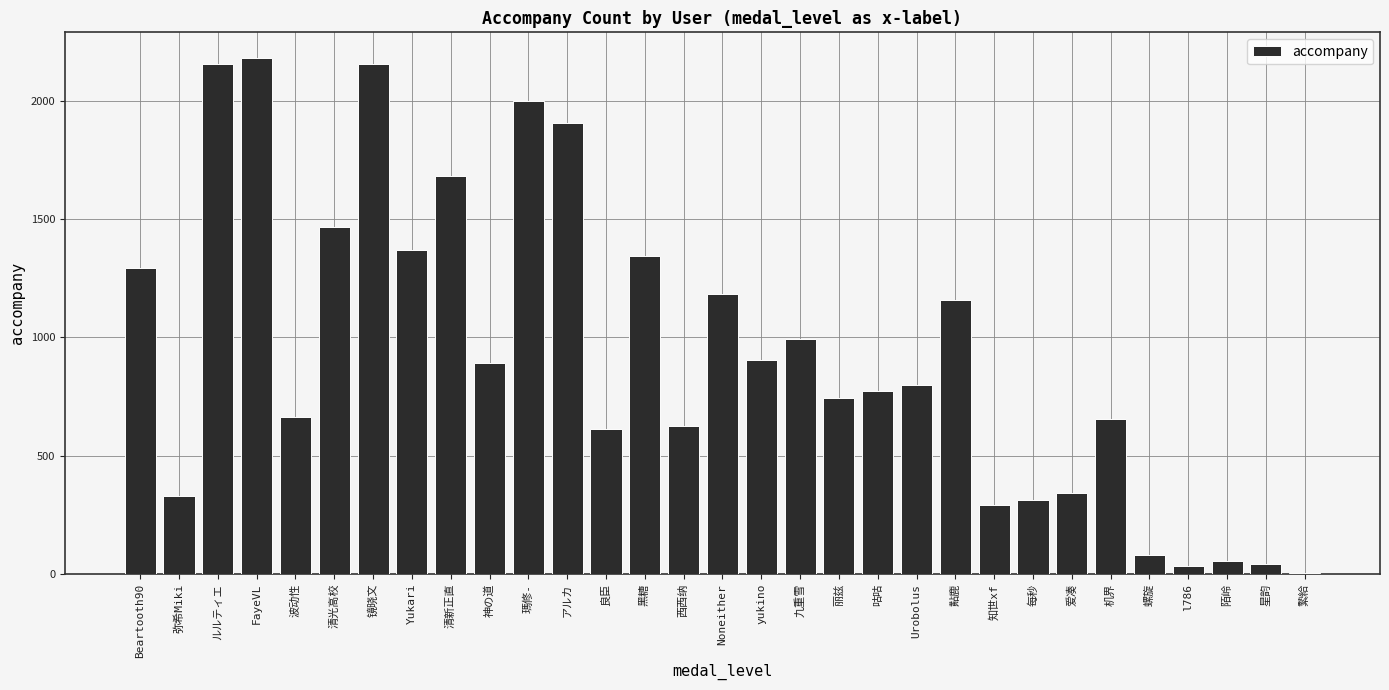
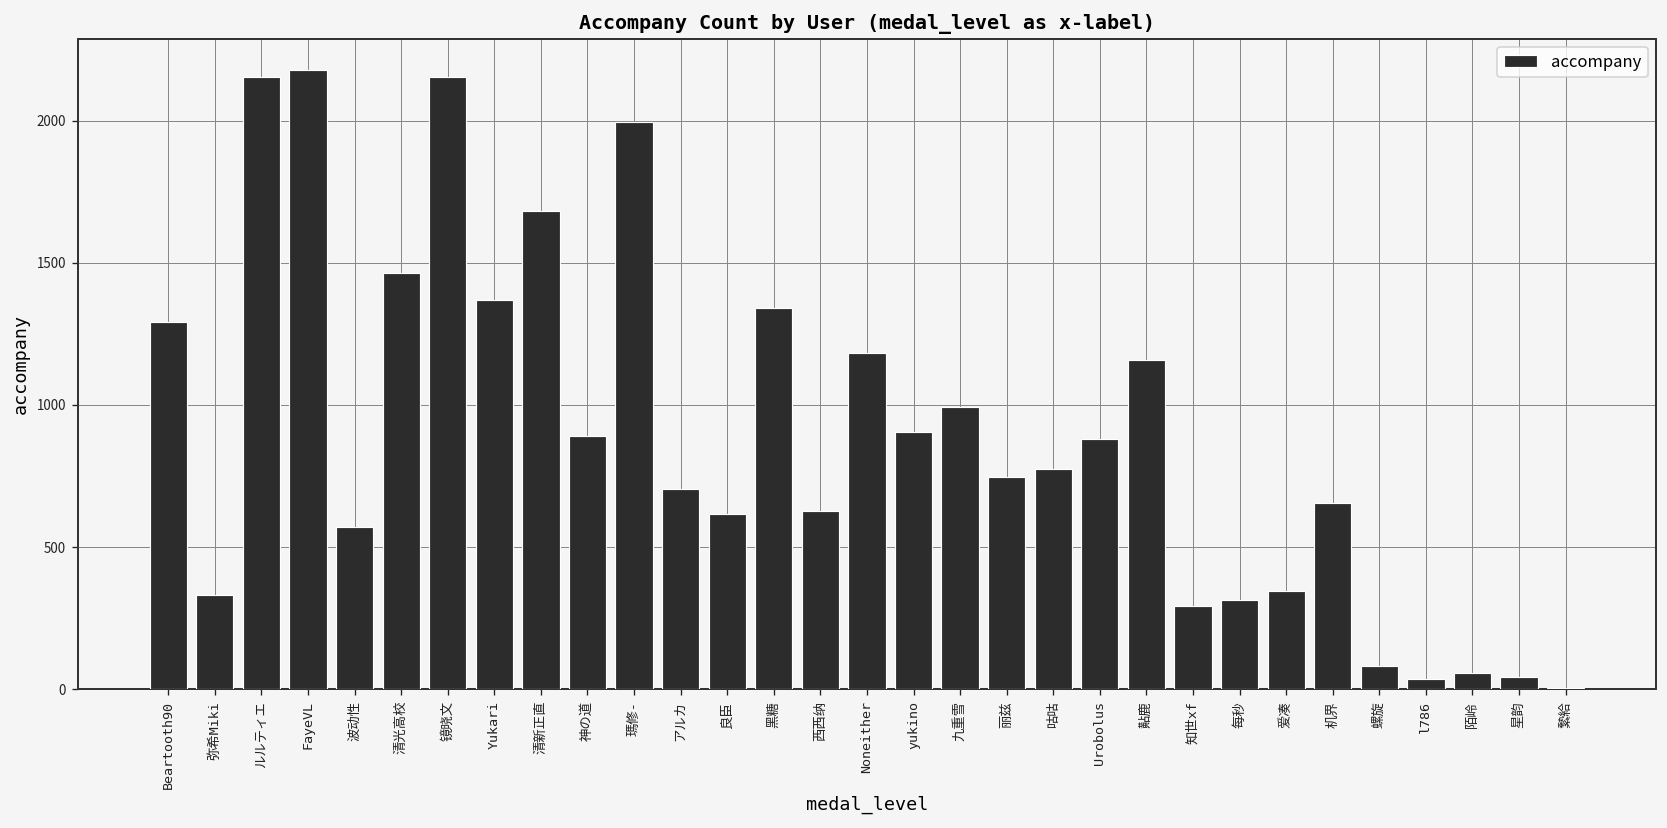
  {
    "Beartooth90": 1290,
    "弥希Miki": 330,
    "ルルティエ": 2150,
    "FayeVL": 2180,
-   "波动性": 660,
+   "波动性": 570,
    "清光高校": 1460,
    "镜晓文": 2150,
    "Yukari": 1370,
    "清新正直": 1680,
    "神の道": 890,
    "瑪修-": 2000,
-   "アルカ": 1910,
+   "アルカ": 700,
    "良臣": 620,
    "黑糖": 1340,
    "西西纳": 630,
    "Noneither": 1180,
    "yukino": 900,
    "九重雪": 990,
    "丽兹": 750,
    "咕咕": 770,
-   "Urobolus": 800,
+   "Urobolus": 880,
    "黇鹿": 1160,
    "知世xf": 290,
    "每秒": 310,
    "爱凑": 340,
    "机界": 650,
    "螺旋": 80,
    "l786": 40,
    "陌岭": 60,
    "星韵": 40
  }
